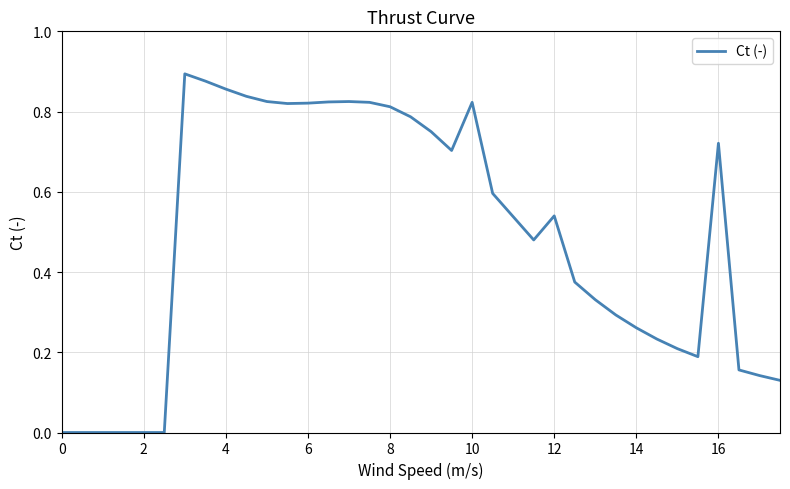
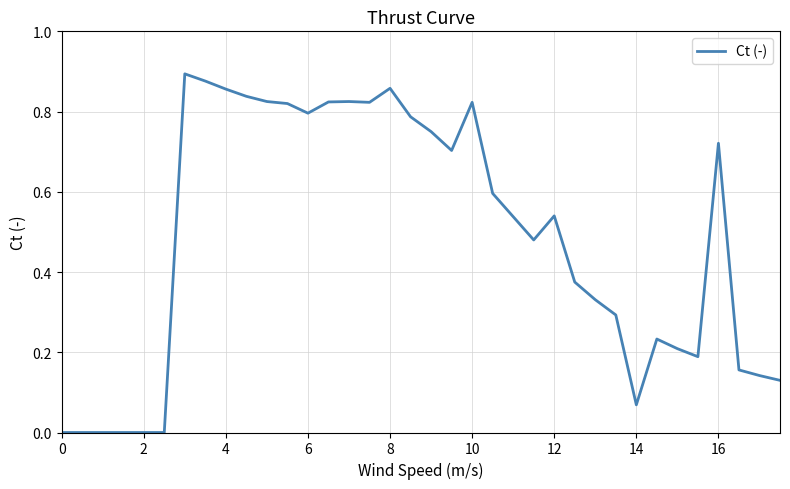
  {
    "0": 0.00,
    "2": 0.00,
    "4": 0.86,
-   "6": 0.82,
-   "8": 0.81,
+   "6": 0.80,
+   "8": 0.86,
    "10": 0.82,
    "12": 0.54,
-   "14": 0.26,
+   "14": 0.07,
    "16": 0.72
  }
